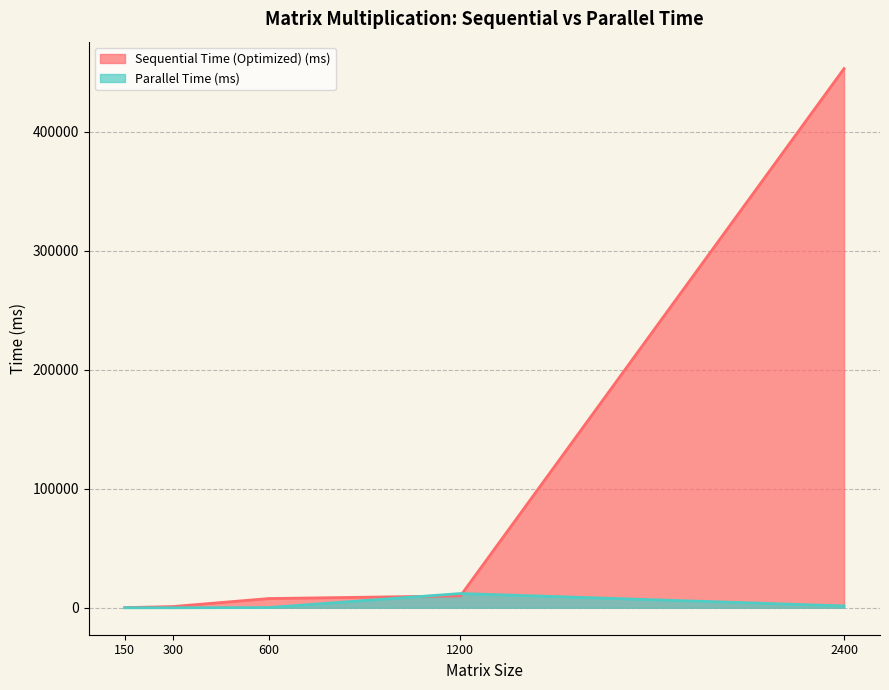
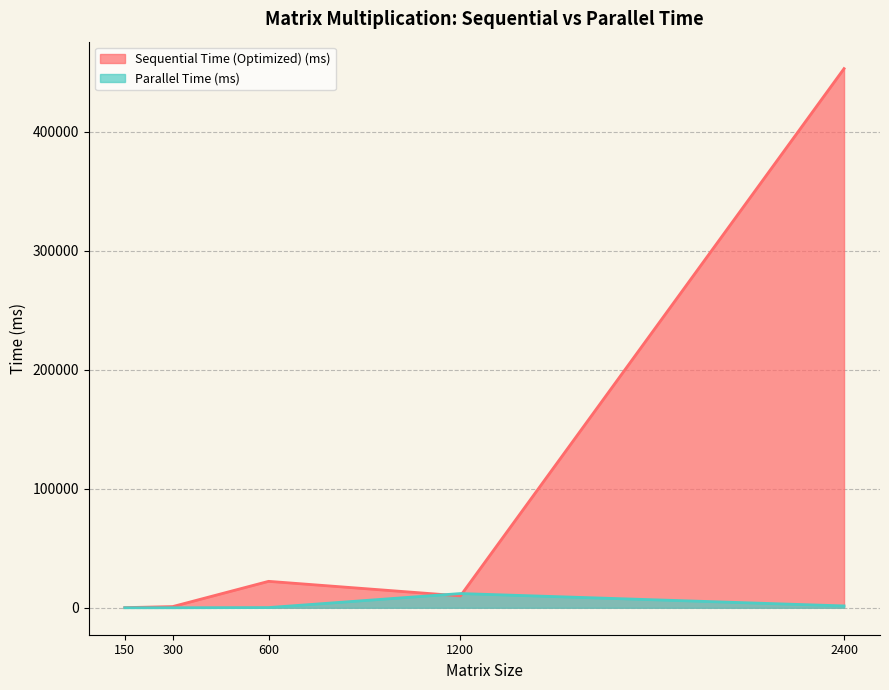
  {
    "Sequential Time (Optimized) (ms)": {
-     "600": 8000,
+     "600": 22000,
      "2400": 453000
    },
    "Parallel Time (ms)": {
      "600": 0,
      "2400": 2000
    }
  }
